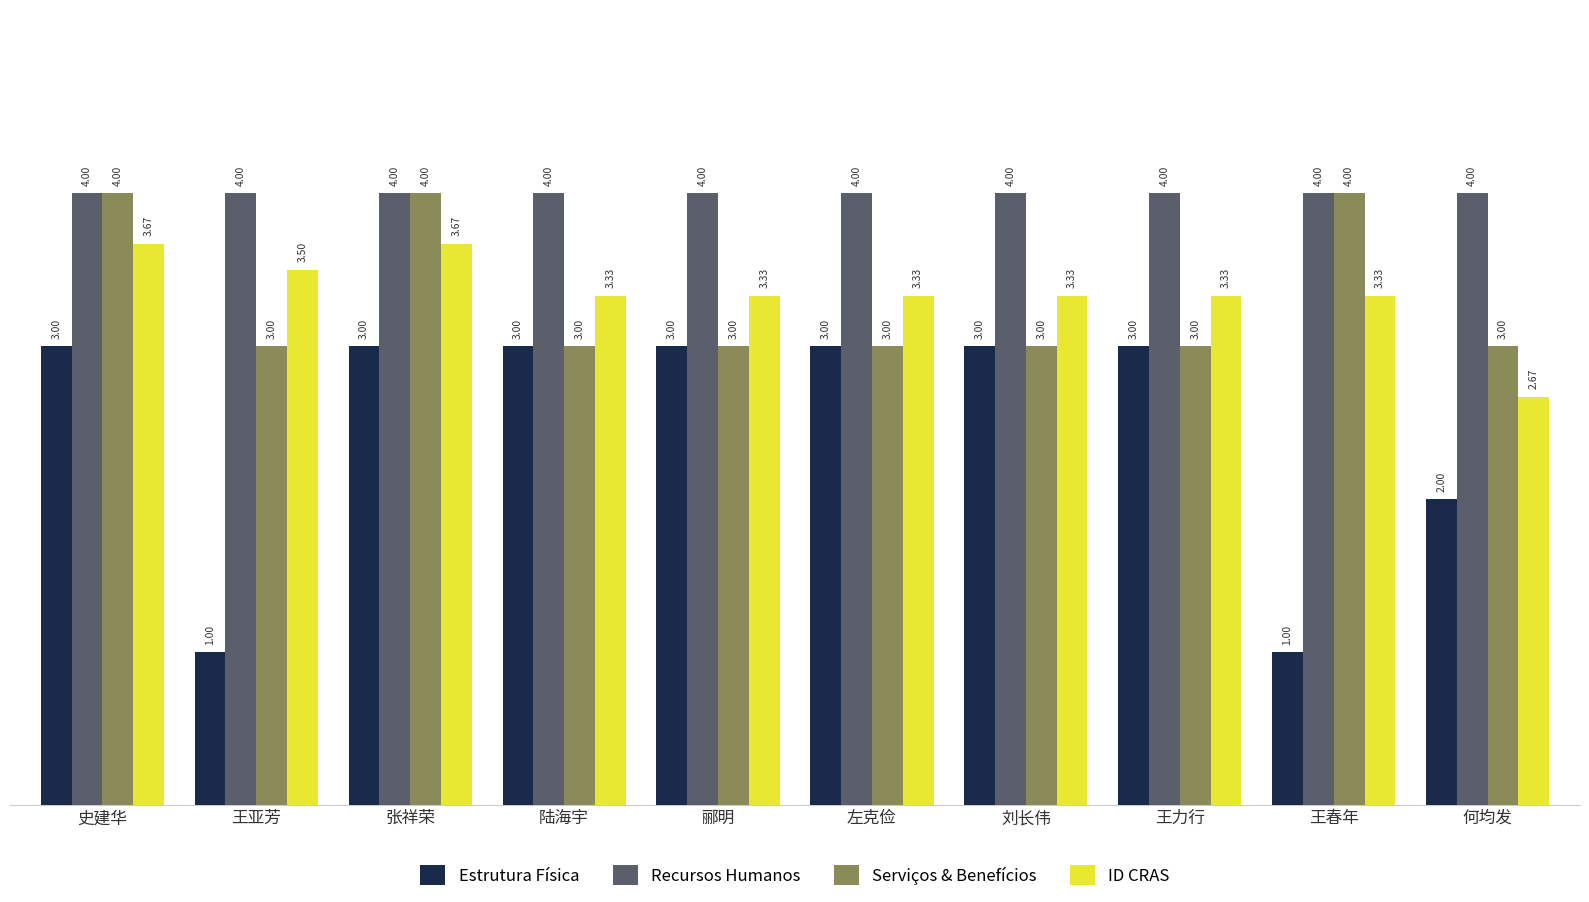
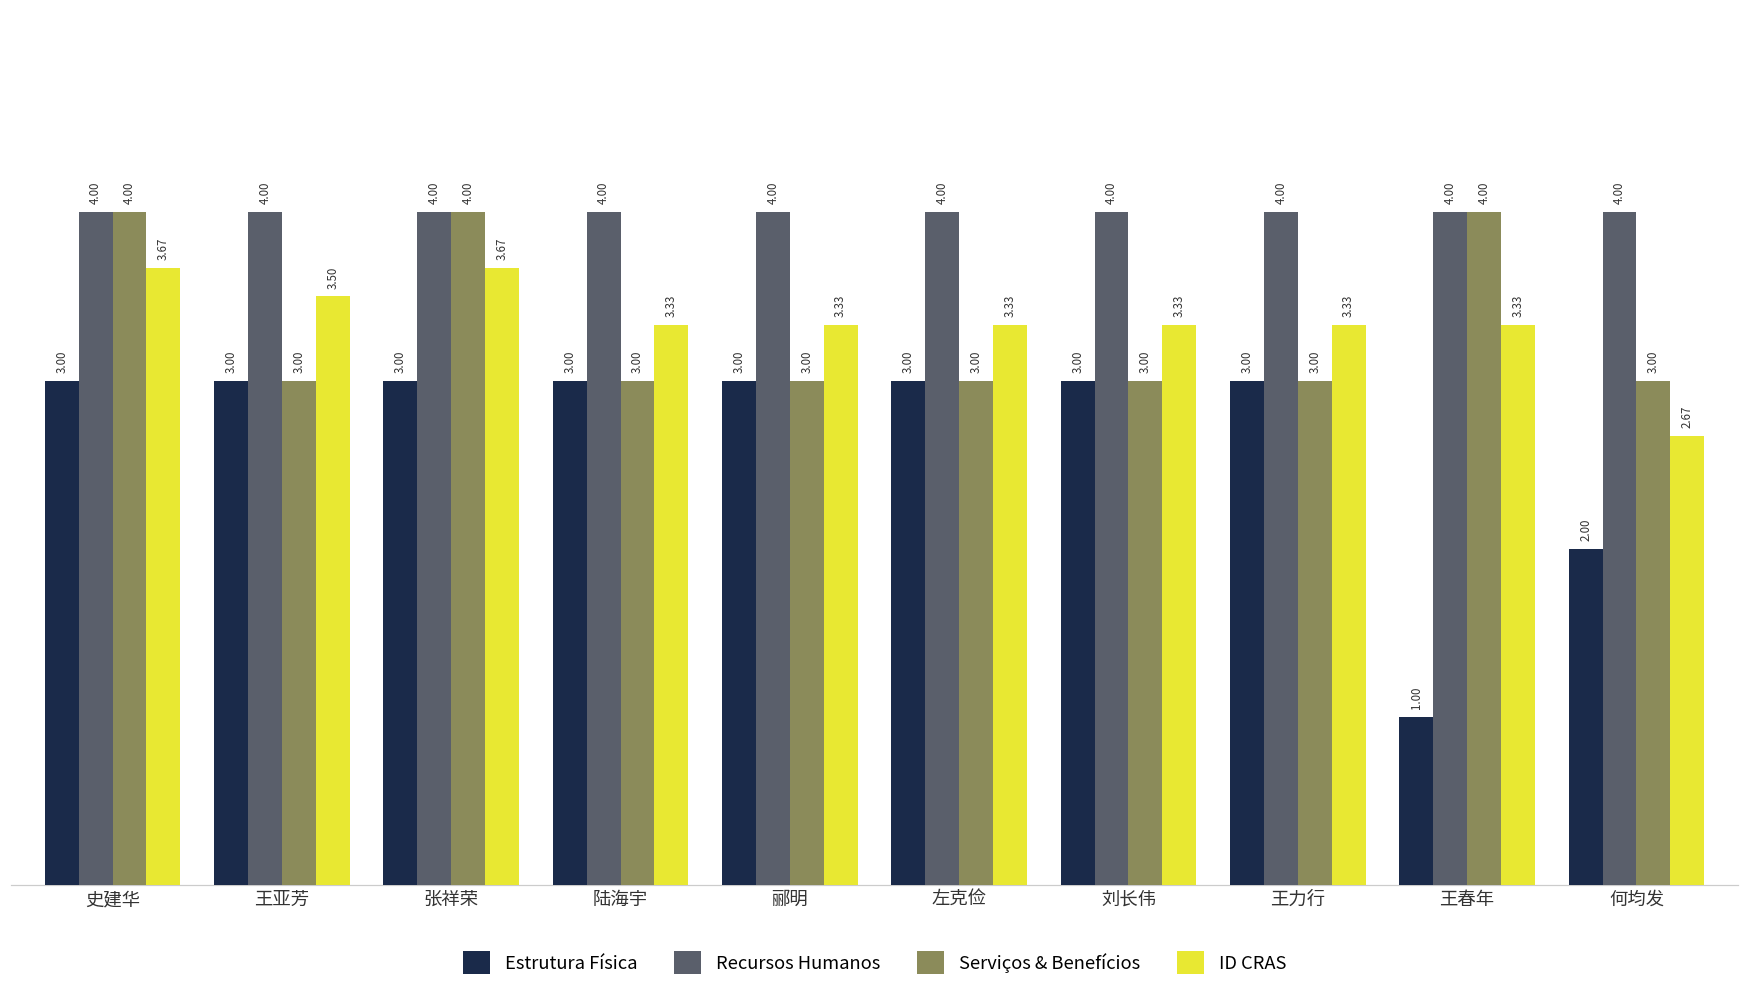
  {
    "Estrutura Física": {
      "史建华": 3.00,
-     "王亚芳": 1.00,
+     "王亚芳": 3.00,
      "张祥荣": 3.00,
      "陆海宇": 3.00,
      "郦明": 3.00,
      "左克俭": 3.00,
      "刘长伟": 3.00,
      "王力行": 3.00,
      "王春年": 1.00,
      "何均发": 2.00
    },
    "Recursos Humanos": {
      "史建华": 4.00,
      "王亚芳": 4.00,
      "张祥荣": 4.00,
      "陆海宇": 4.00,
      "郦明": 4.00,
      "左克俭": 4.00,
      "刘长伟": 4.00,
      "王力行": 4.00,
      "王春年": 4.00,
      "何均发": 4.00
    },
    "Serviços & Benefícios": {
      "史建华": 4.00,
      "王亚芳": 3.00,
      "张祥荣": 4.00,
      "陆海宇": 3.00,
      "郦明": 3.00,
      "左克俭": 3.00,
      "刘长伟": 3.00,
      "王力行": 3.00,
      "王春年": 4.00,
      "何均发": 3.00
    },
    "ID CRAS": {
      "史建华": 3.67,
      "王亚芳": 3.50,
      "张祥荣": 3.67,
      "陆海宇": 3.33,
      "郦明": 3.33,
      "左克俭": 3.33,
      "刘长伟": 3.33,
      "王力行": 3.33,
      "王春年": 3.33,
      "何均发": 2.67
    }
  }
